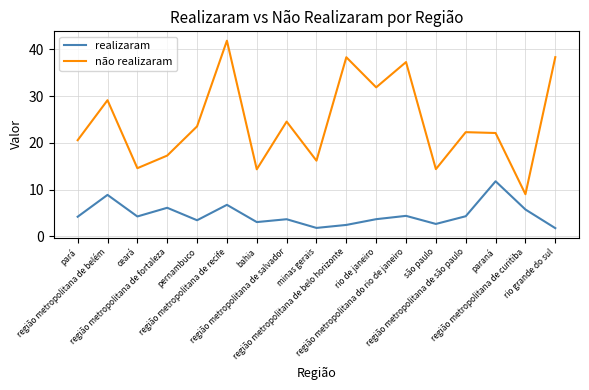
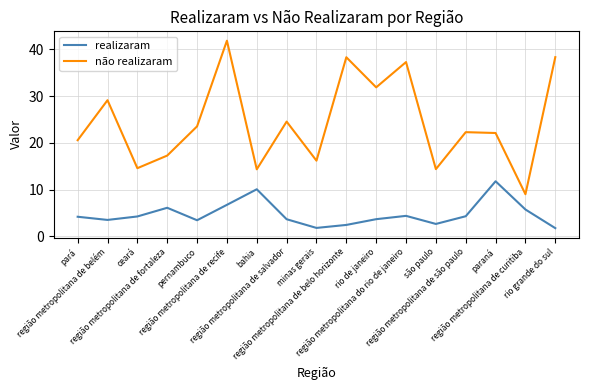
  {
    "realizaram": {
      "pará": 4,
-     "região metropolitana de belém": 9,
+     "região metropolitana de belém": 4,
      "ceará": 4,
      "região metropolitana de fortaleza": 6,
      "pernambuco": 3,
      "região metropolitana de recife": 7,
-     "bahia": 3,
+     "bahia": 10,
      "região metropolitana de salvador": 4,
      "minas gerais": 2,
      "região metropolitana de belo horizonte": 2,
      "rio de janeiro": 4,
      "região metropolitana do rio de janeiro": 4,
      "são paulo": 3,
      "região metropolitana de são paulo": 4,
      "paraná": 12,
      "região metropolitana de curitiba": 6,
      "rio grande do sul": 2
    },
    "não realizaram": {
      "pará": 21,
      "região metropolitana de belém": 29,
      "ceará": 15,
      "região metropolitana de fortaleza": 17,
      "pernambuco": 24,
      "região metropolitana de recife": 42,
      "bahia": 14,
      "região metropolitana de salvador": 25,
      "minas gerais": 16,
      "região metropolitana de belo horizonte": 38,
      "rio de janeiro": 32,
      "região metropolitana do rio de janeiro": 37,
      "são paulo": 14,
      "região metropolitana de são paulo": 22,
      "paraná": 22,
      "região metropolitana de curitiba": 9,
      "rio grande do sul": 38
    }
  }
